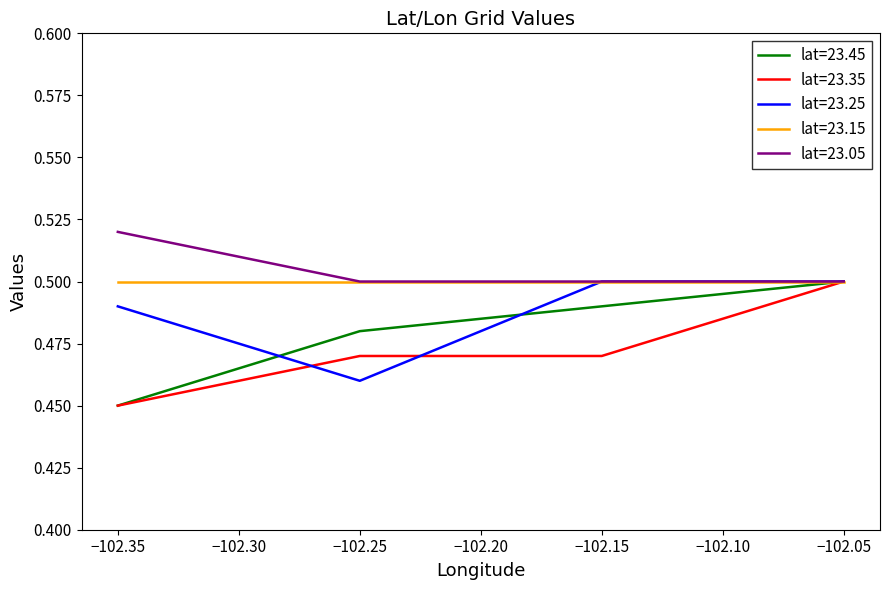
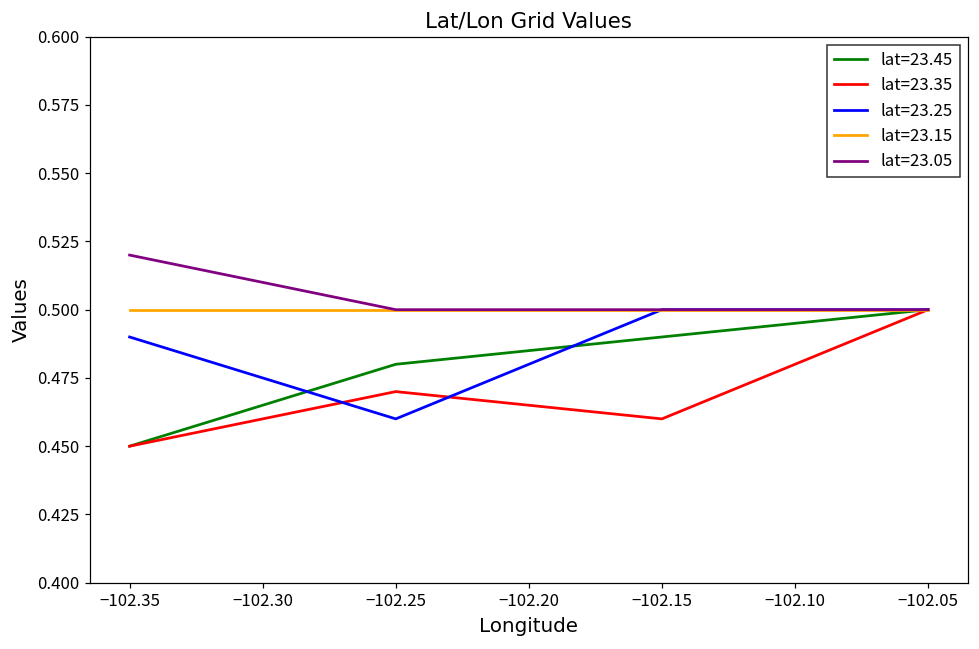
  {
    "lat=23.45": {
      "−102.25": 0.48,
      "−102.15": 0.49
    },
    "lat=23.35": {
      "−102.25": 0.47,
-     "−102.15": 0.47
+     "−102.15": 0.46
    },
    "lat=23.25": {
      "−102.35": 0.49,
      "−102.25": 0.46
    },
    "lat=23.15": {
      "−102.35": 0.50
    },
    "lat=23.05": {
      "−102.35": 0.52
    }
  }
